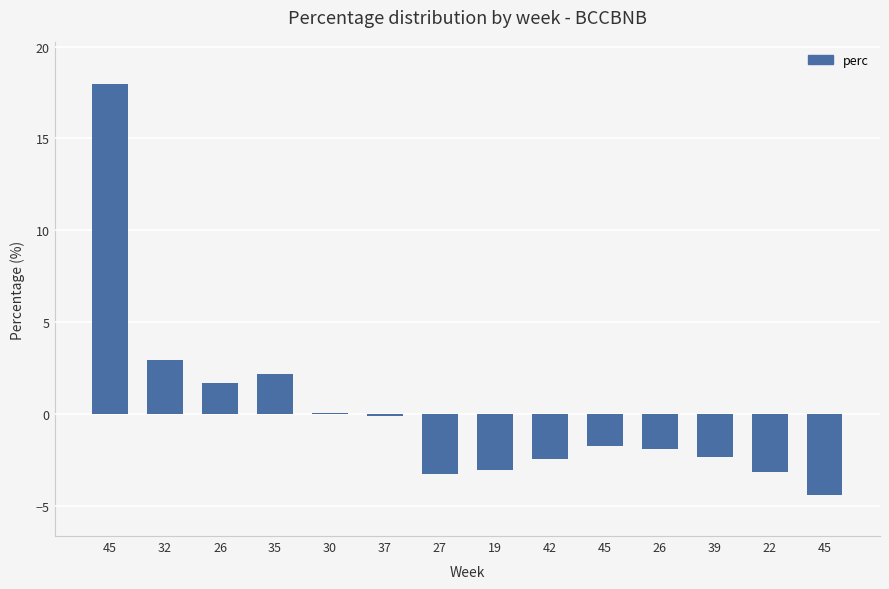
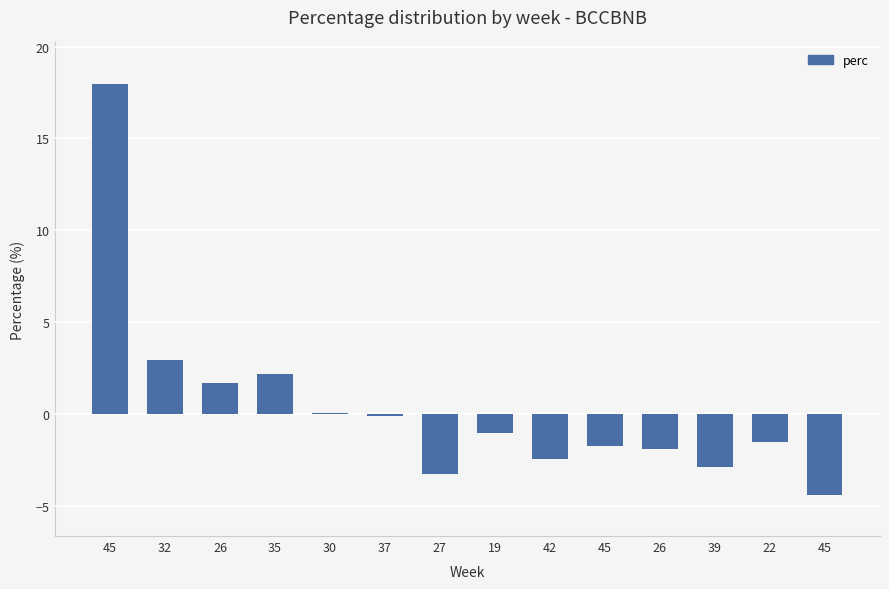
  {
    "32": 3.0,
    "35": 2.1,
    "27": -3.3,
-   "19": -3.0,
+   "19": -1.0,
    "42": -2.5,
-   "39": -2.4,
-   "22": -3.2
+   "39": -2.9,
+   "22": -1.5
  }
